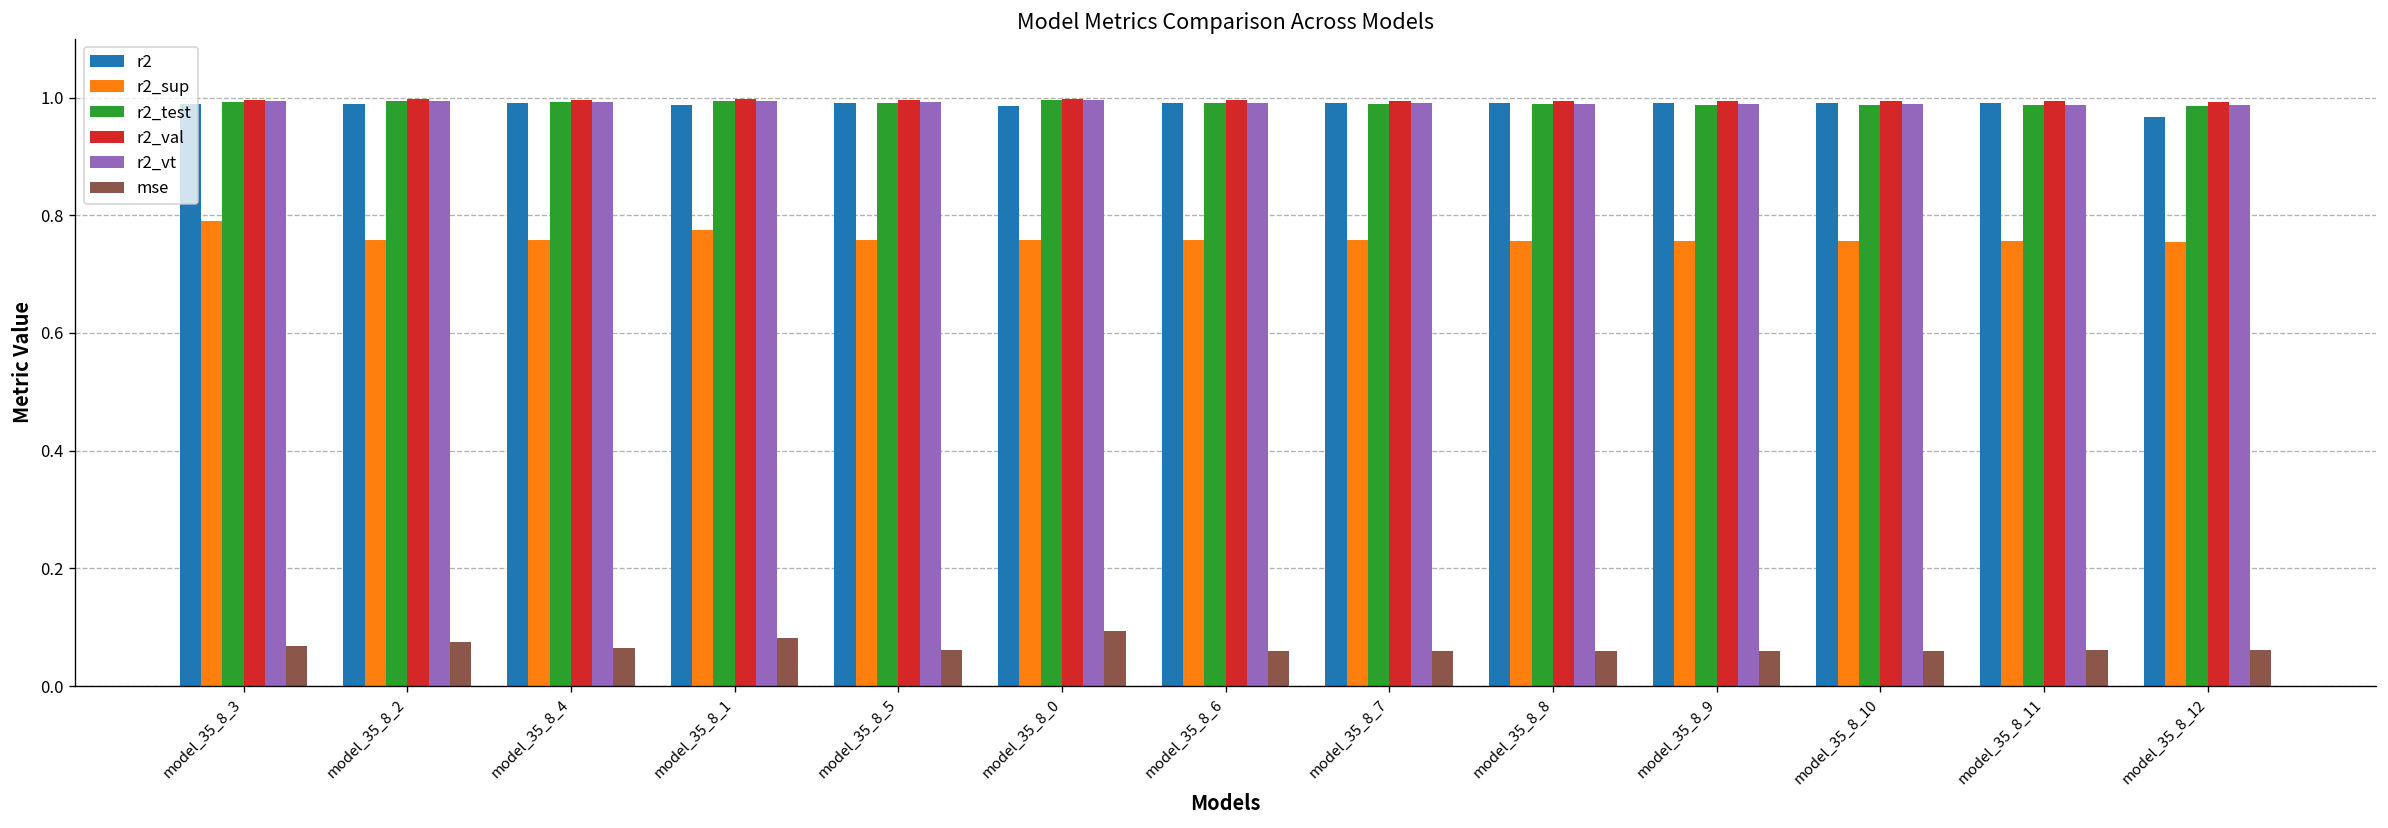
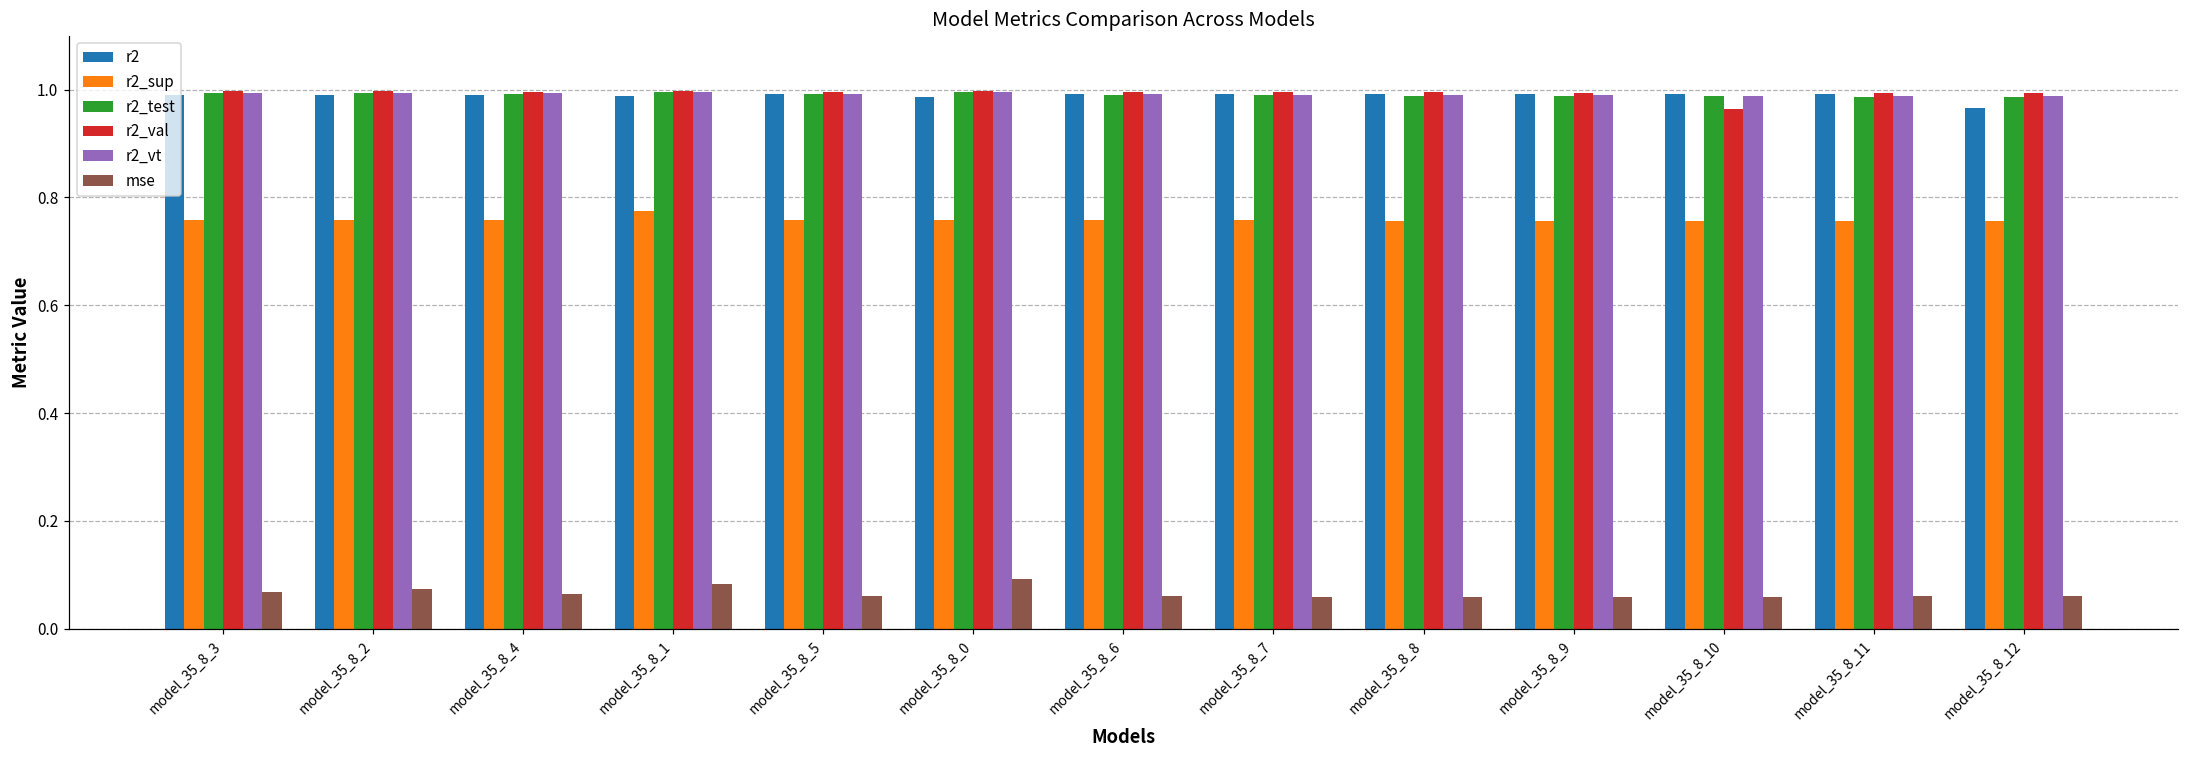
  {
    "r2": {
      "model_35_8_2": 0.99,
      "model_35_8_4": 0.99,
      "model_35_8_1": 0.99,
      "model_35_8_5": 0.99,
      "model_35_8_0": 0.99,
      "model_35_8_6": 0.99,
      "model_35_8_7": 0.99,
      "model_35_8_8": 0.99,
      "model_35_8_9": 0.99,
      "model_35_8_10": 0.99,
      "model_35_8_11": 0.99,
      "model_35_8_12": 0.97
    },
    "r2_sup": {
-     "model_35_8_3": 0.79,
+     "model_35_8_3": 0.76,
      "model_35_8_2": 0.76,
      "model_35_8_4": 0.76,
      "model_35_8_1": 0.78,
      "model_35_8_5": 0.76,
      "model_35_8_0": 0.76,
      "model_35_8_6": 0.76,
      "model_35_8_7": 0.76,
      "model_35_8_8": 0.76,
      "model_35_8_9": 0.76,
      "model_35_8_10": 0.76,
      "model_35_8_11": 0.76,
      "model_35_8_12": 0.76
    },
    "r2_test": {
      "model_35_8_3": 0.99,
      "model_35_8_2": 0.99,
      "model_35_8_4": 0.99,
      "model_35_8_1": 0.99,
      "model_35_8_5": 0.99,
      "model_35_8_0": 1.00,
      "model_35_8_6": 0.99,
      "model_35_8_7": 0.99,
      "model_35_8_8": 0.99,
      "model_35_8_9": 0.99,
      "model_35_8_10": 0.99,
      "model_35_8_11": 0.99,
      "model_35_8_12": 0.99
    },
    "r2_val": {
      "model_35_8_3": 1.00,
      "model_35_8_2": 1.00,
      "model_35_8_4": 1.00,
      "model_35_8_1": 1.00,
      "model_35_8_5": 1.00,
      "model_35_8_0": 1.00,
      "model_35_8_6": 1.00,
      "model_35_8_7": 0.99,
      "model_35_8_8": 0.99,
      "model_35_8_9": 0.99,
-     "model_35_8_10": 0.99,
+     "model_35_8_10": 0.96,
      "model_35_8_11": 0.99,
      "model_35_8_12": 0.99
    },
    "r2_vt": {
      "model_35_8_3": 0.99,
      "model_35_8_2": 0.99,
      "model_35_8_4": 0.99,
      "model_35_8_1": 1.00,
      "model_35_8_5": 0.99,
      "model_35_8_0": 1.00,
      "model_35_8_6": 0.99,
      "model_35_8_7": 0.99,
      "model_35_8_8": 0.99,
      "model_35_8_9": 0.99,
      "model_35_8_10": 0.99,
      "model_35_8_11": 0.99,
      "model_35_8_12": 0.99
    },
    "mse": {
      "model_35_8_3": 0.07,
      "model_35_8_2": 0.07,
      "model_35_8_4": 0.06,
      "model_35_8_1": 0.08,
      "model_35_8_5": 0.06,
      "model_35_8_0": 0.09,
      "model_35_8_6": 0.06,
      "model_35_8_7": 0.06,
      "model_35_8_8": 0.06,
      "model_35_8_9": 0.06,
      "model_35_8_10": 0.06,
      "model_35_8_11": 0.06,
      "model_35_8_12": 0.06
    }
  }
